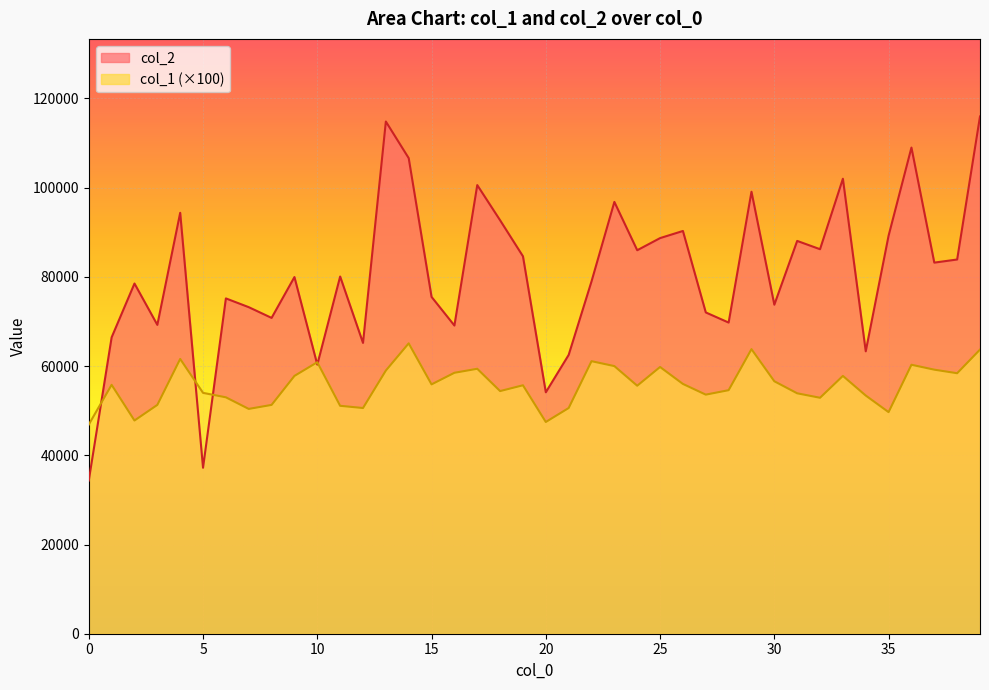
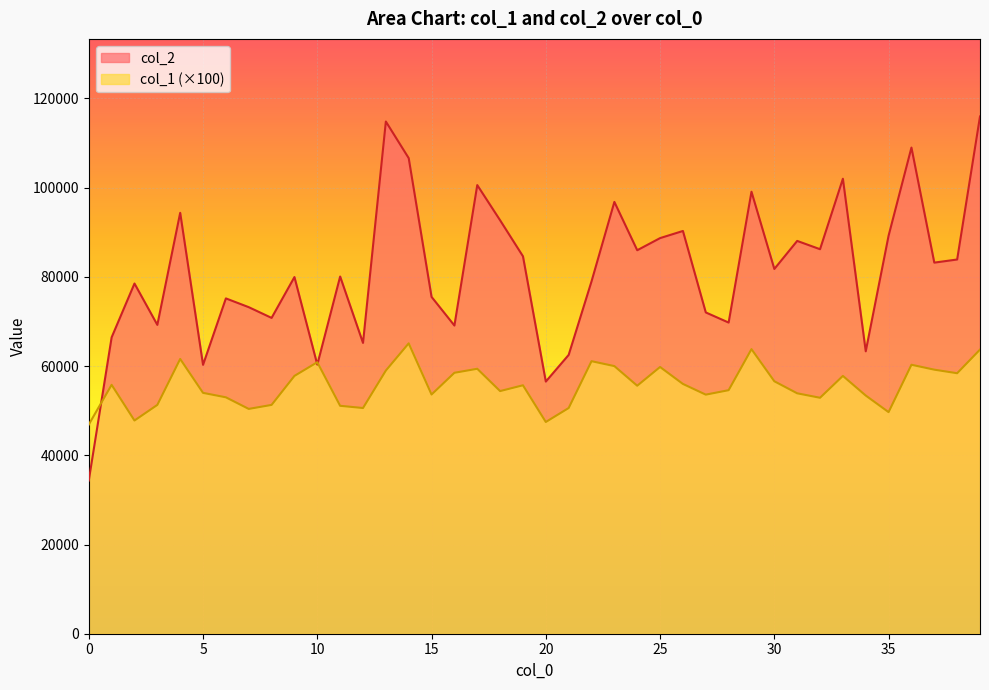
  {
    "col_2": {
      "0": 34000,
-     "5": 37000,
+     "5": 60000,
      "15": 76000,
-     "20": 54000,
+     "20": 57000,
      "25": 89000,
-     "30": 74000,
+     "30": 82000,
      "35": 89000
    },
    "col_1 (×100)": {
      "0": 47000,
      "5": 54000,
-     "15": 56000,
+     "15": 54000,
      "20": 47000,
      "25": 60000,
      "30": 57000,
      "35": 50000
    }
  }
